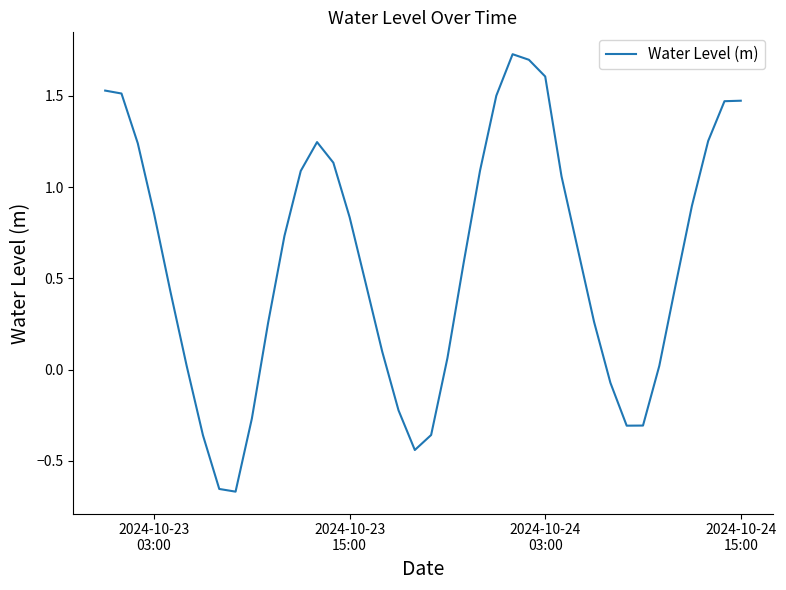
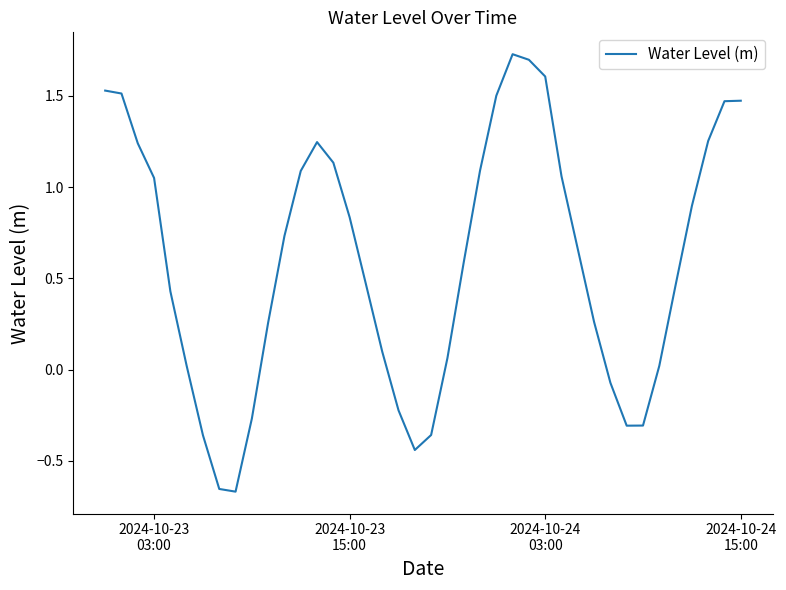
  {
-   "2024-10-23 03:00": 0.85,
+   "2024-10-23 03:00": 1.05,
    "2024-10-23 15:00": 0.83,
    "2024-10-24 03:00": 1.61,
    "2024-10-24 15:00": 1.47
  }
